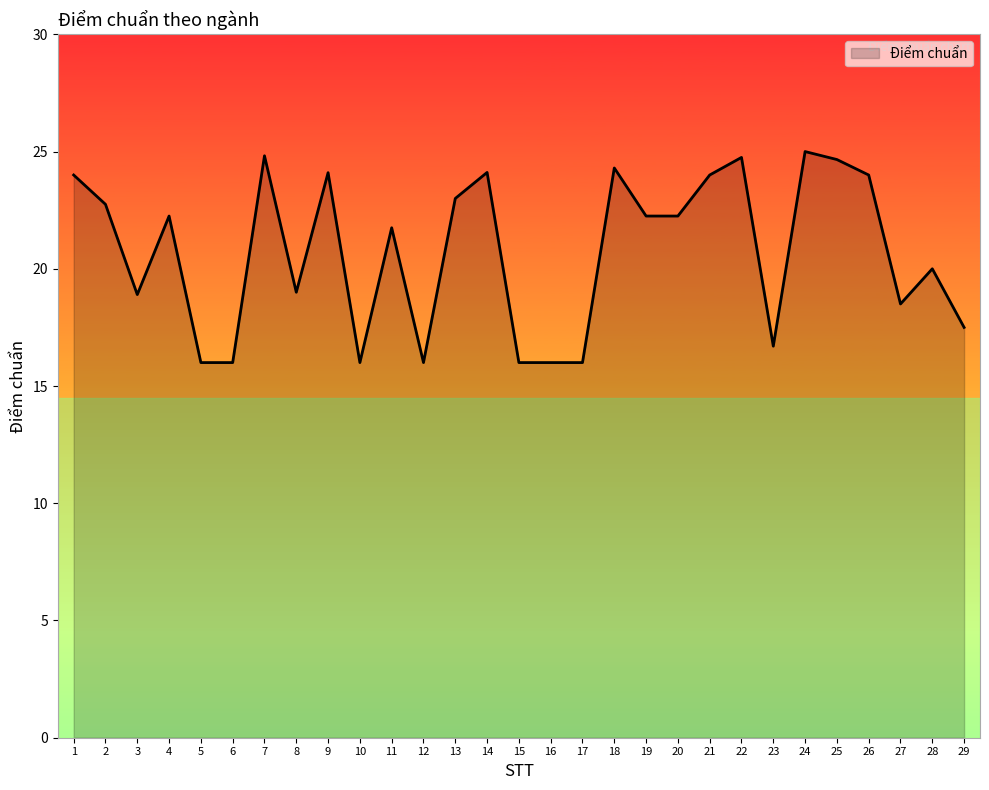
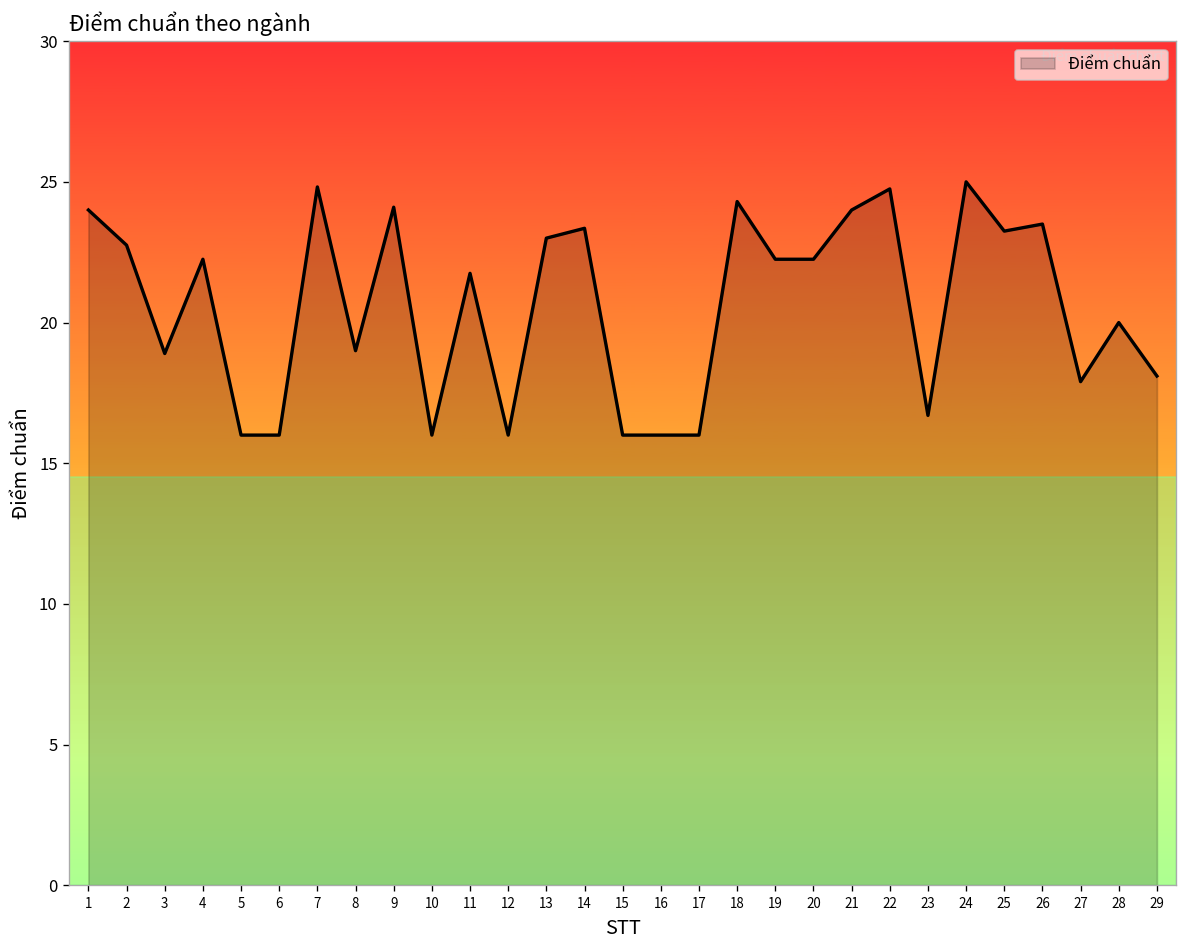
  {
    "1": 24.0,
    "2": 22.8,
    "3": 18.9,
    "4": 22.3,
    "5": 16.0,
    "6": 16.0,
    "7": 24.8,
    "8": 19.0,
    "9": 24.1,
    "10": 16.0,
    "11": 21.8,
    "12": 16.0,
    "13": 23.0,
-   "14": 24.1,
+   "14": 23.4,
    "15": 16.0,
    "16": 16.0,
    "17": 16.0,
    "18": 24.3,
    "19": 22.3,
    "20": 22.3,
    "21": 24.0,
    "22": 24.8,
    "23": 16.7,
    "24": 25.0,
-   "25": 24.7,
-   "26": 24.0,
-   "27": 18.5,
+   "25": 23.3,
+   "26": 23.5,
+   "27": 17.9,
    "28": 20.0,
-   "29": 17.5
+   "29": 18.1
  }
